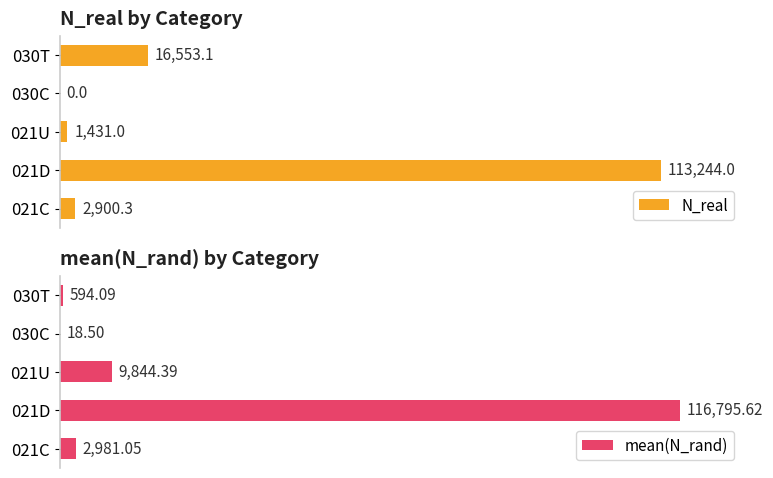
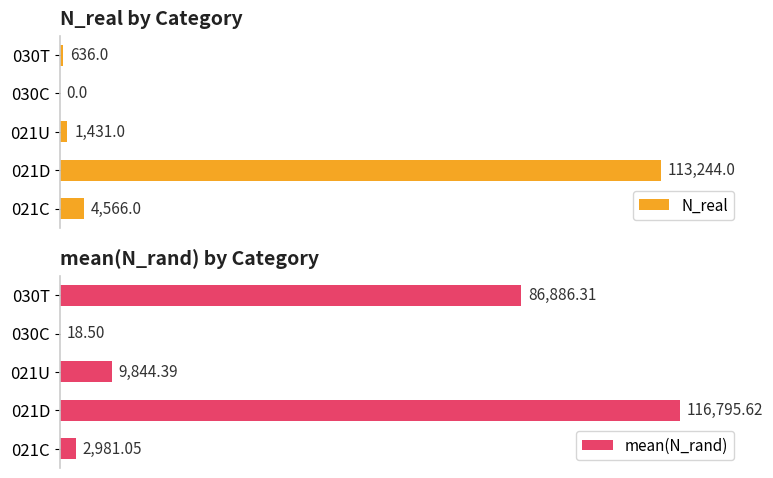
  {
    "N_real by Category": {
-     "030T": "16,553.1",
+     "030T": "636.0",
      "030C": "0.0",
      "021U": "1,431.0",
      "021D": "113,244.0",
-     "021C": "2,900.3"
+     "021C": "4,566.0"
    },
    "mean(N_rand) by Category": {
-     "030T": "594.09",
+     "030T": "86,886.31",
      "030C": "18.50",
      "021U": "9,844.39",
      "021D": "116,795.62",
      "021C": "2,981.05"
    }
  }
